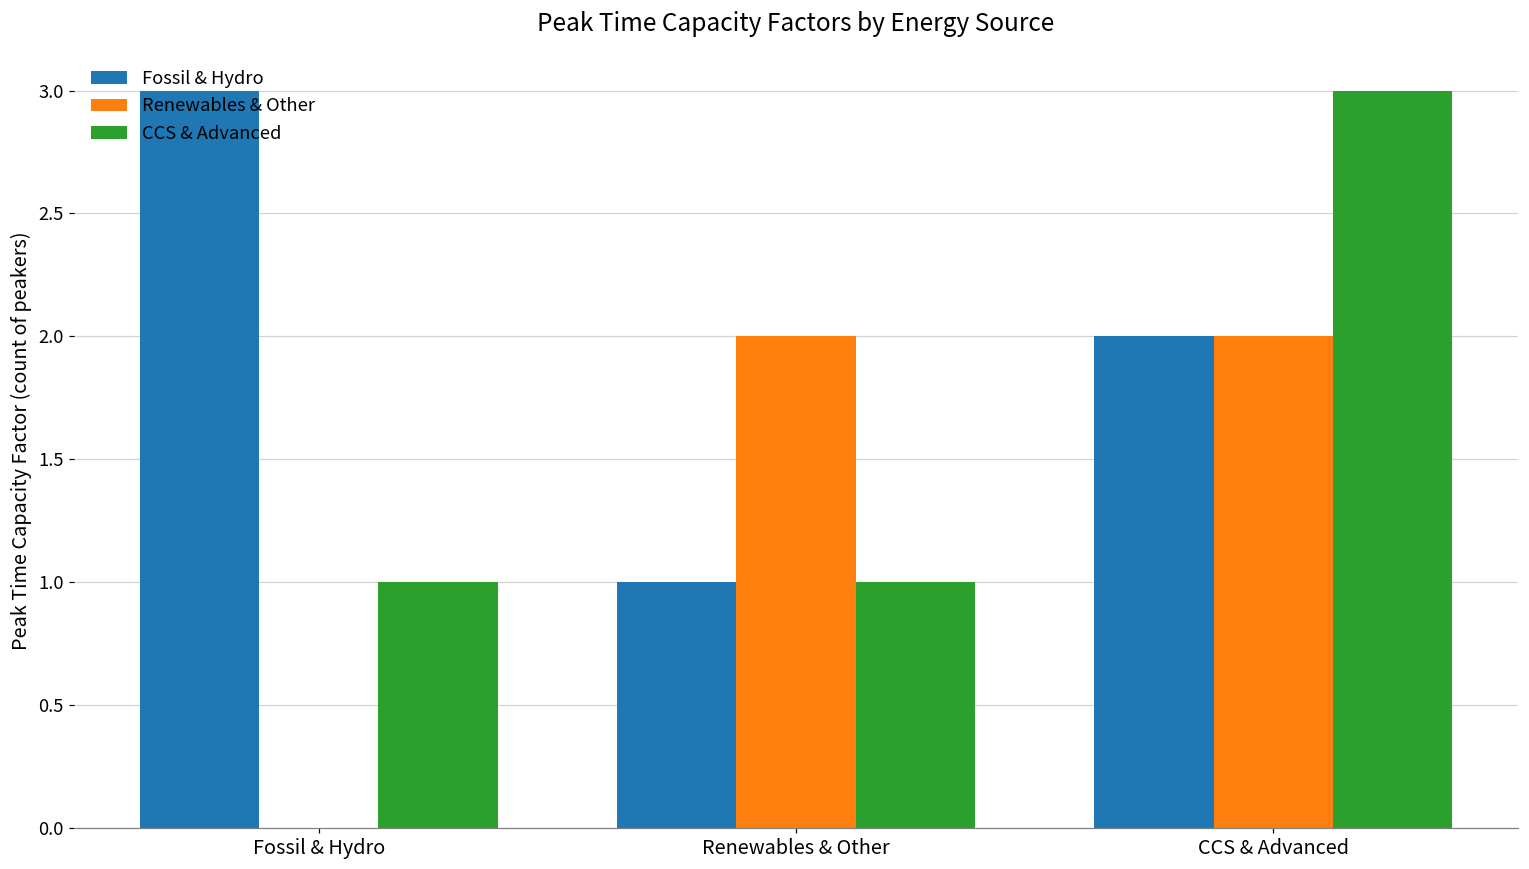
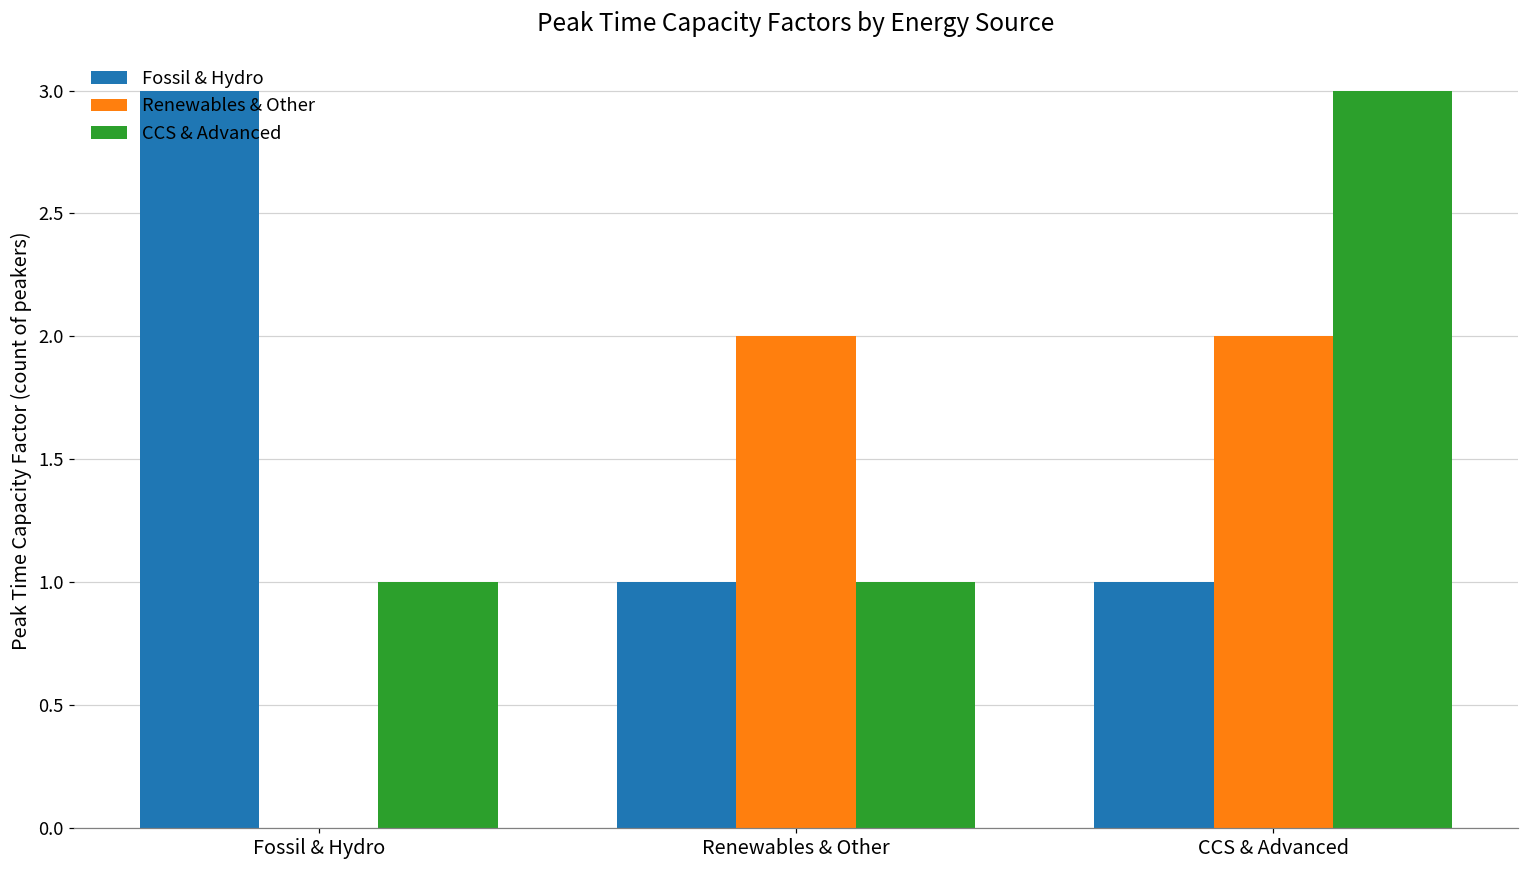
  {
    "Fossil & Hydro": {
      "Fossil & Hydro": 3,
      "Renewables & Other": 1,
-     "CCS & Advanced": 2
+     "CCS & Advanced": 1
    },
    "Renewables & Other": {
      "Fossil & Hydro": 0,
      "Renewables & Other": 2,
      "CCS & Advanced": 2
    },
    "CCS & Advanced": {
      "Fossil & Hydro": 1,
      "Renewables & Other": 1,
      "CCS & Advanced": 3
    }
  }
